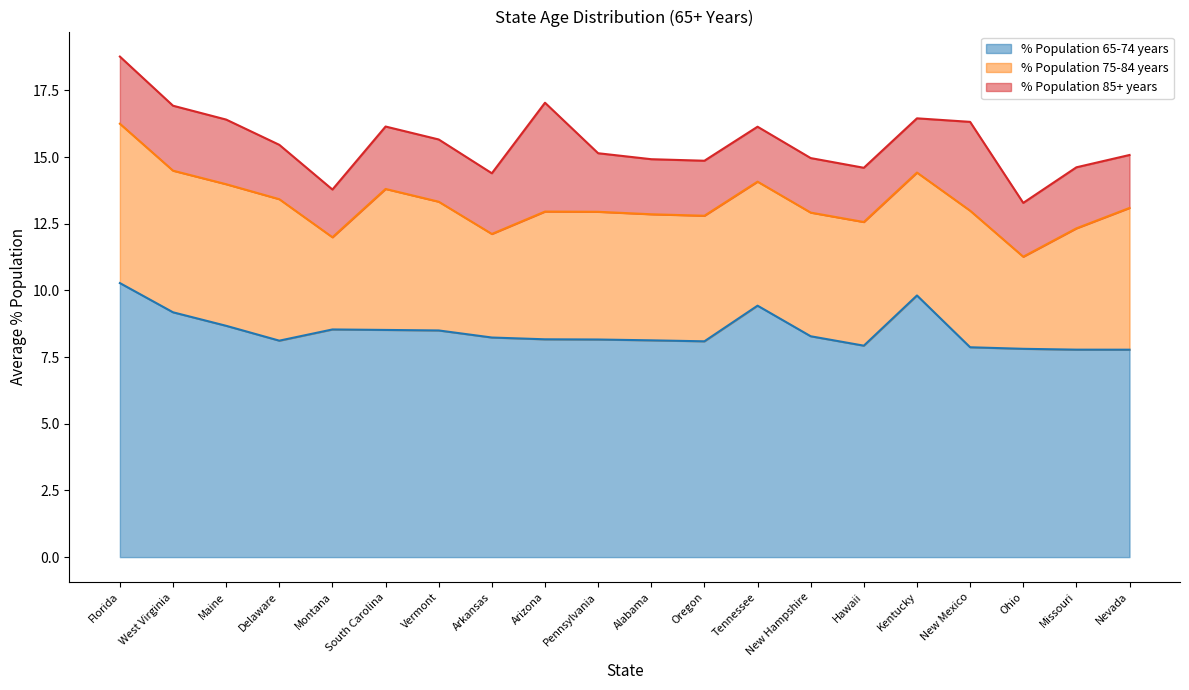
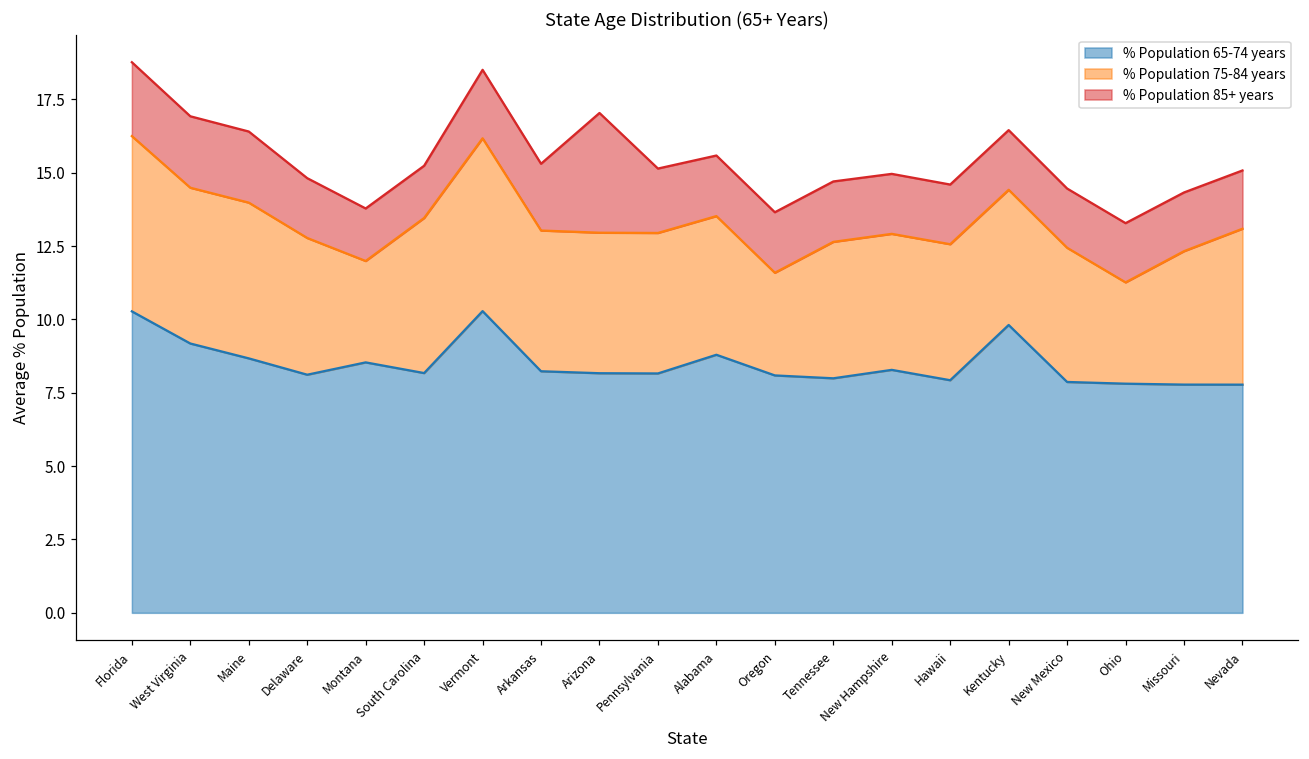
  {
    "% Population 65-74 years": {
      "Florida": 10.3,
      "West Virginia": 9.2,
      "Maine": 8.7,
      "Delaware": 8.1,
      "Montana": 8.5,
-     "South Carolina": 8.5,
-     "Vermont": 8.5,
+     "South Carolina": 8.2,
+     "Vermont": 10.3,
      "Arkansas": 8.2,
      "Arizona": 8.2,
      "Pennsylvania": 8.2,
-     "Alabama": 8.1,
+     "Alabama": 8.8,
      "Oregon": 8.1,
-     "Tennessee": 9.4,
+     "Tennessee": 8.0,
      "New Hampshire": 8.3,
      "Hawaii": 7.9,
      "Kentucky": 9.8,
      "New Mexico": 7.9,
      "Ohio": 7.8,
      "Missouri": 7.8,
      "Nevada": 7.8
    },
    "% Population 75-84 years": {
      "Florida": 6.0,
      "West Virginia": 5.3,
      "Maine": 5.3,
-     "Delaware": 5.3,
+     "Delaware": 4.7,
      "Montana": 3.5,
      "South Carolina": 5.3,
-     "Vermont": 4.8,
-     "Arkansas": 3.9,
+     "Vermont": 5.9,
+     "Arkansas": 4.8,
      "Arizona": 4.8,
      "Pennsylvania": 4.8,
      "Alabama": 4.7,
-     "Oregon": 4.7,
+     "Oregon": 3.5,
      "Tennessee": 4.6,
      "New Hampshire": 4.6,
      "Hawaii": 4.6,
      "Kentucky": 4.6,
-     "New Mexico": 5.1,
+     "New Mexico": 4.6,
      "Ohio": 3.5,
      "Missouri": 4.5,
      "Nevada": 5.3
    },
    "% Population 85+ years": {
      "Florida": 2.5,
      "West Virginia": 2.4,
      "Maine": 2.4,
      "Delaware": 2.0,
      "Montana": 1.8,
-     "South Carolina": 2.3,
+     "South Carolina": 1.8,
      "Vermont": 2.3,
      "Arkansas": 2.3,
      "Arizona": 4.1,
      "Pennsylvania": 2.2,
      "Alabama": 2.1,
      "Oregon": 2.1,
      "Tennessee": 2.1,
      "New Hampshire": 2.0,
      "Hawaii": 2.0,
      "Kentucky": 2.0,
-     "New Mexico": 3.3,
+     "New Mexico": 2.0,
      "Ohio": 2.0,
-     "Missouri": 2.3,
+     "Missouri": 2.0,
      "Nevada": 2.0
    }
  }
